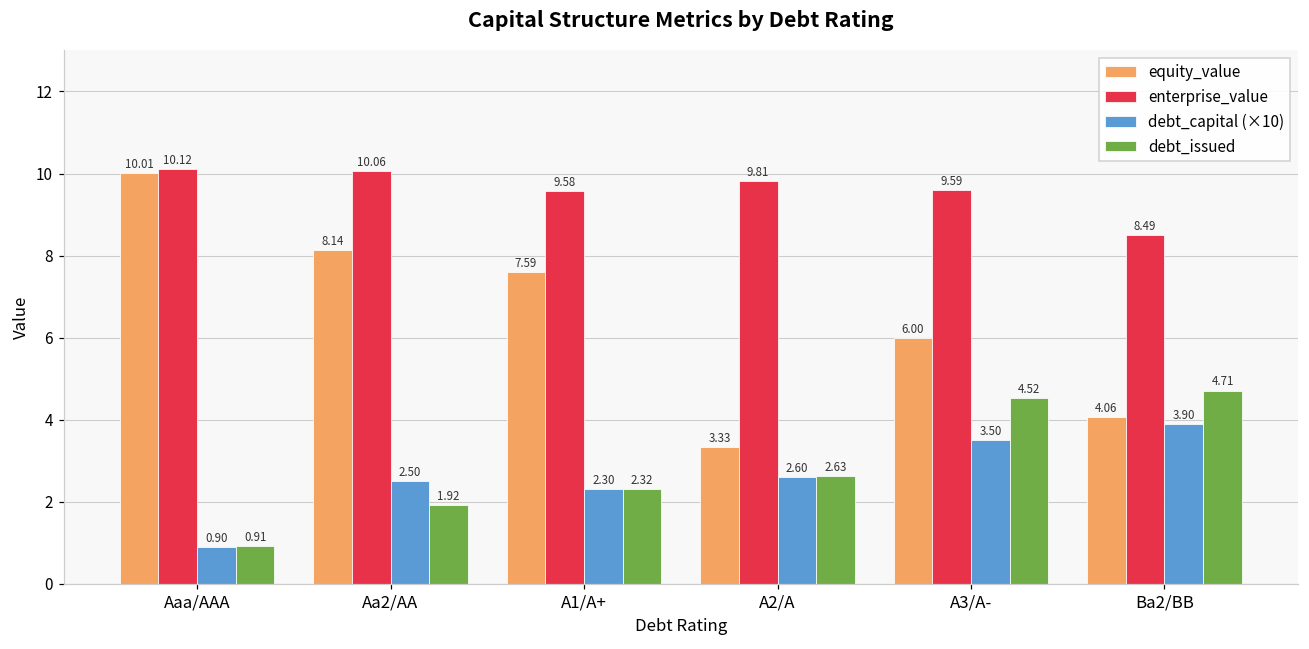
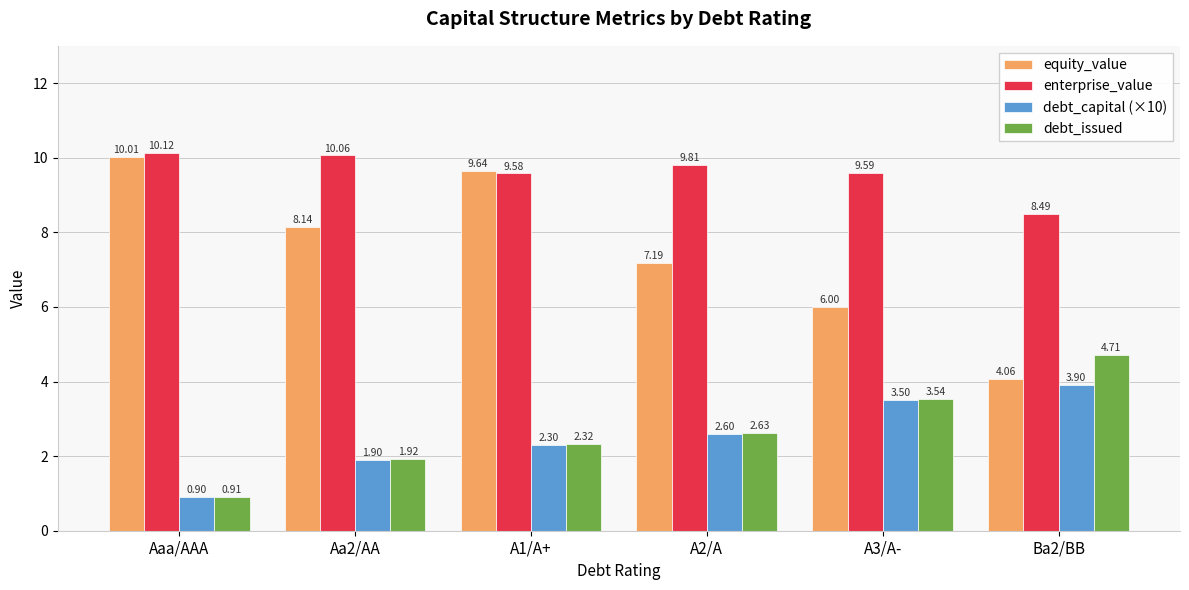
  {
    "equity_value": {
      "Aaa/AAA": 10.01,
      "Aa2/AA": 8.14,
-     "A1/A+": 7.59,
-     "A2/A": 3.33,
+     "A1/A+": 9.64,
+     "A2/A": 7.19,
      "A3/A-": 6.00,
      "Ba2/BB": 4.06
    },
    "enterprise_value": {
      "Aaa/AAA": 10.12,
      "Aa2/AA": 10.06,
      "A1/A+": 9.58,
      "A2/A": 9.81,
      "A3/A-": 9.59,
      "Ba2/BB": 8.49
    },
    "debt_capital (×10)": {
      "Aaa/AAA": 0.90,
-     "Aa2/AA": 2.50,
+     "Aa2/AA": 1.90,
      "A1/A+": 2.30,
      "A2/A": 2.60,
      "A3/A-": 3.50,
      "Ba2/BB": 3.90
    },
    "debt_issued": {
      "Aaa/AAA": 0.91,
      "Aa2/AA": 1.92,
      "A1/A+": 2.32,
      "A2/A": 2.63,
-     "A3/A-": 4.52,
+     "A3/A-": 3.54,
      "Ba2/BB": 4.71
    }
  }
